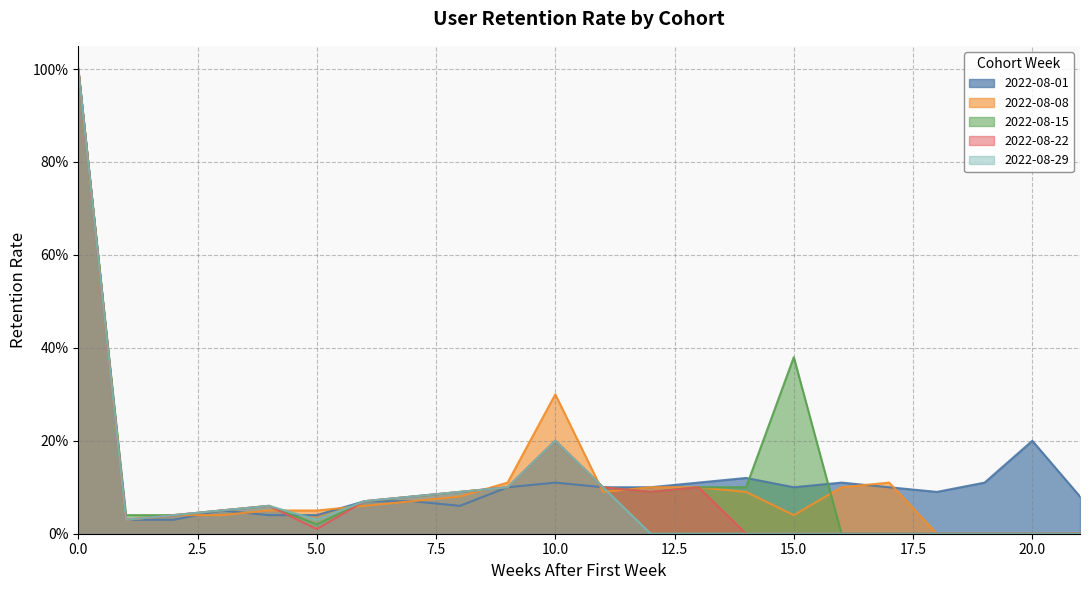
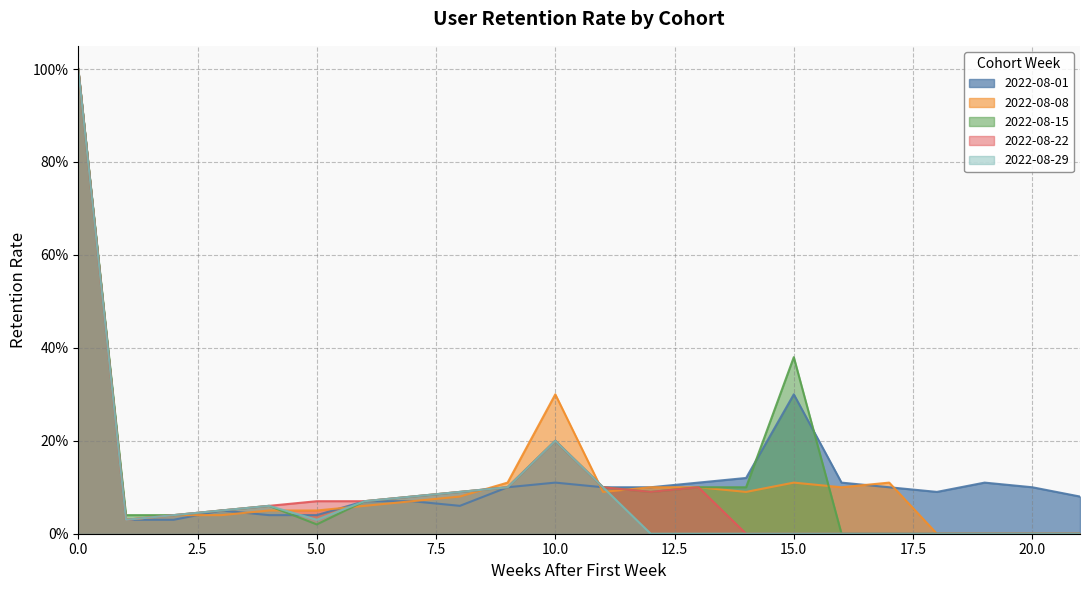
  {
    "2022-08-01": {
      "5.0": "4%",
      "10.0": "11%",
-     "15.0": "10%",
-     "20.0": "20%"
+     "15.0": "30%",
+     "20.0": "10%"
    },
    "2022-08-08": {
      "5.0": "5%",
      "10.0": "30%",
-     "15.0": "4%"
+     "15.0": "11%"
    },
    "2022-08-15": {
      "5.0": "2%",
      "15.0": "38%"
    },
    "2022-08-22": {
-     "5.0": "1%"
+     "5.0": "7%"
    },
    "2022-08-29": {
      "5.0": "3%"
    }
  }
